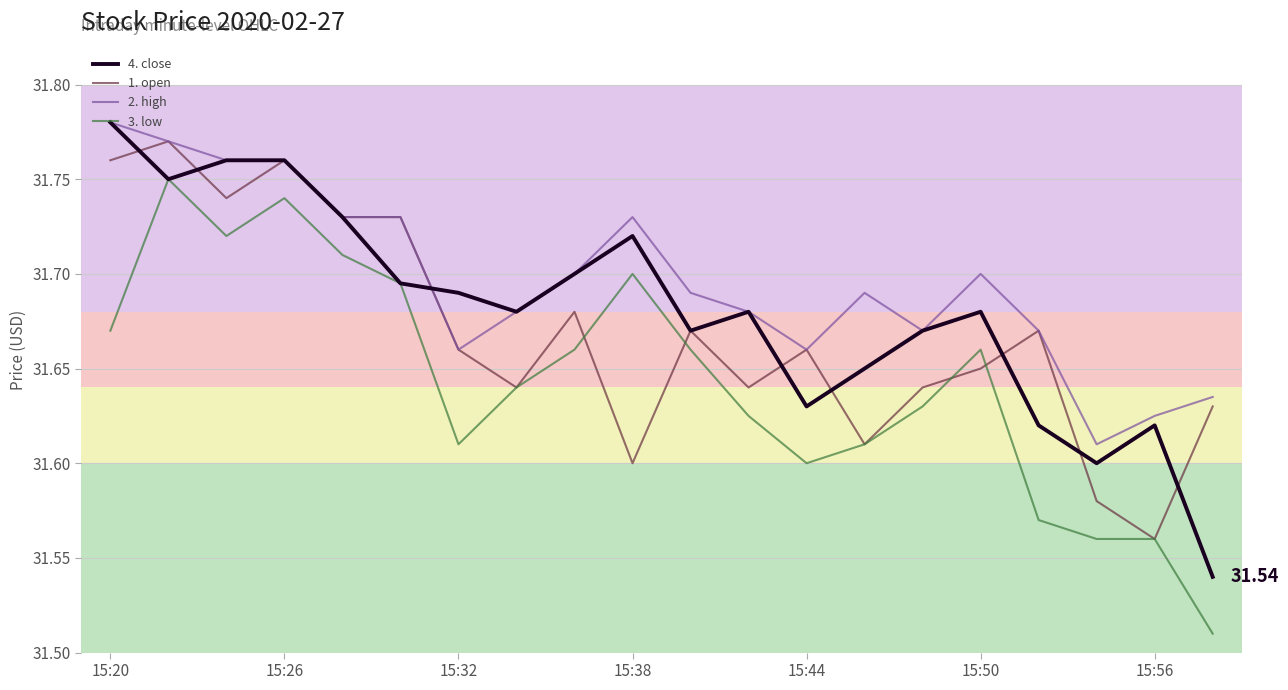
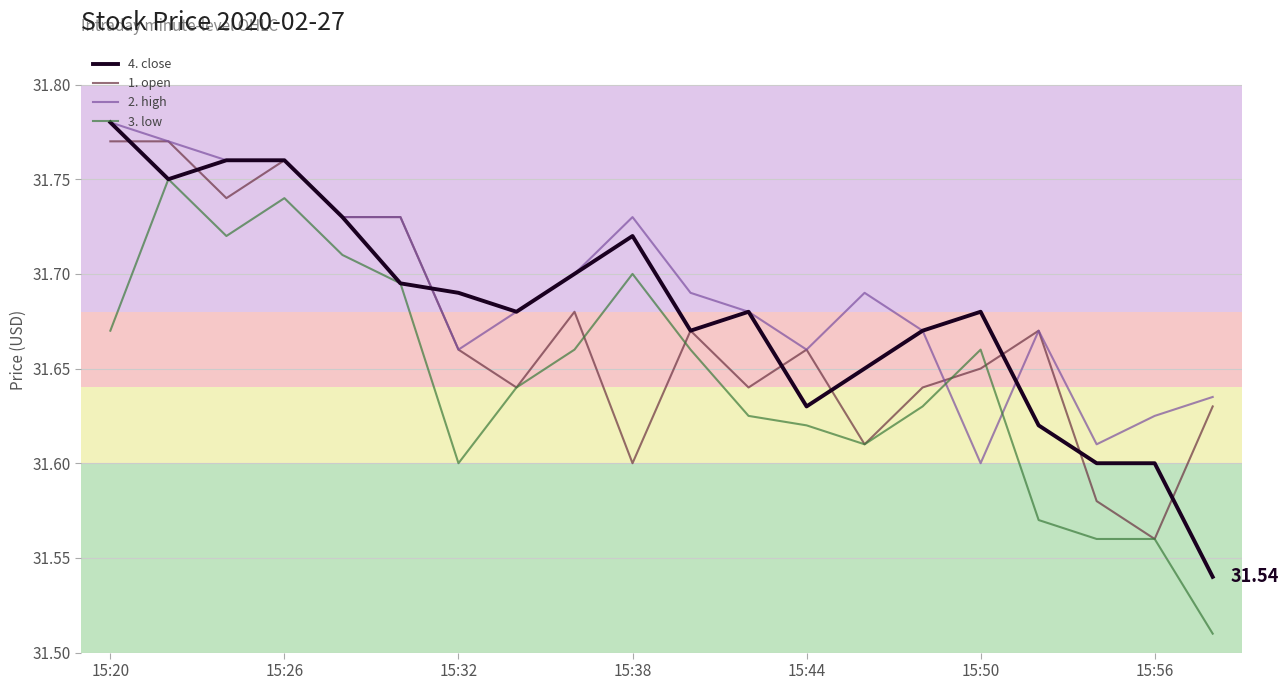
  {
    "4. close": {
      "15:32": 31.69,
      "15:38": 31.72,
      "15:44": 31.63,
      "15:50": 31.68,
-     "15:56": 31.62
+     "15:56": 31.60
    },
    "1. open": {
-     "15:20": 31.76,
+     "15:20": 31.77,
      "15:38": 31.60,
      "15:50": 31.65
    },
    "2. high": {
      "15:38": 31.730,
-     "15:50": 31.7,
+     "15:50": 31.6,
      "15:56": 31.625
    },
    "3. low": {
      "15:20": 31.67,
      "15:26": 31.74,
-     "15:32": 31.61,
+     "15:32": 31.60,
      "15:38": 31.70,
-     "15:44": 31.60,
+     "15:44": 31.62,
      "15:50": 31.66
    }
  }
